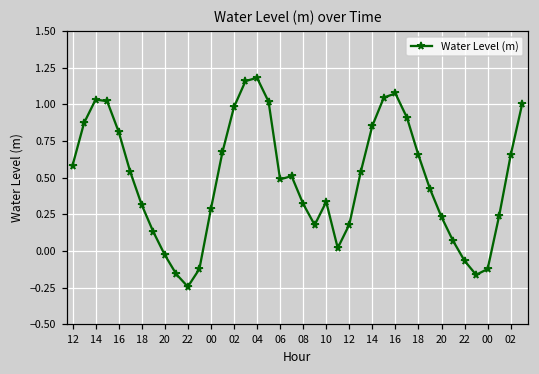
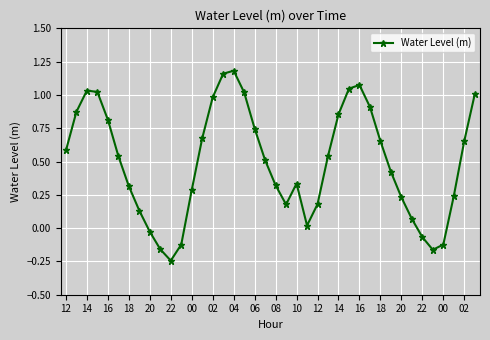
  {
    "04": 1.18,
-   "06": 0.49,
+   "06": 0.75,
    "08": 0.32,
    "10": 0.33
  }
